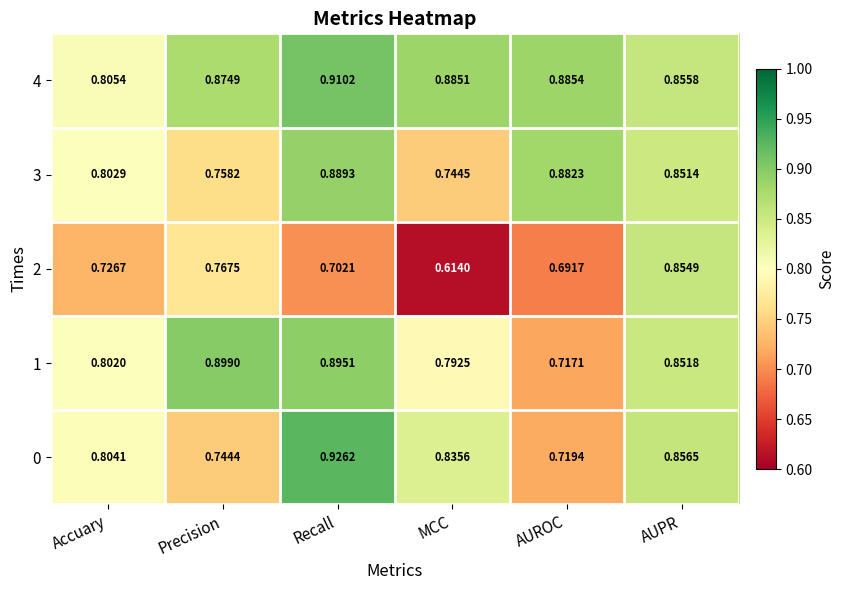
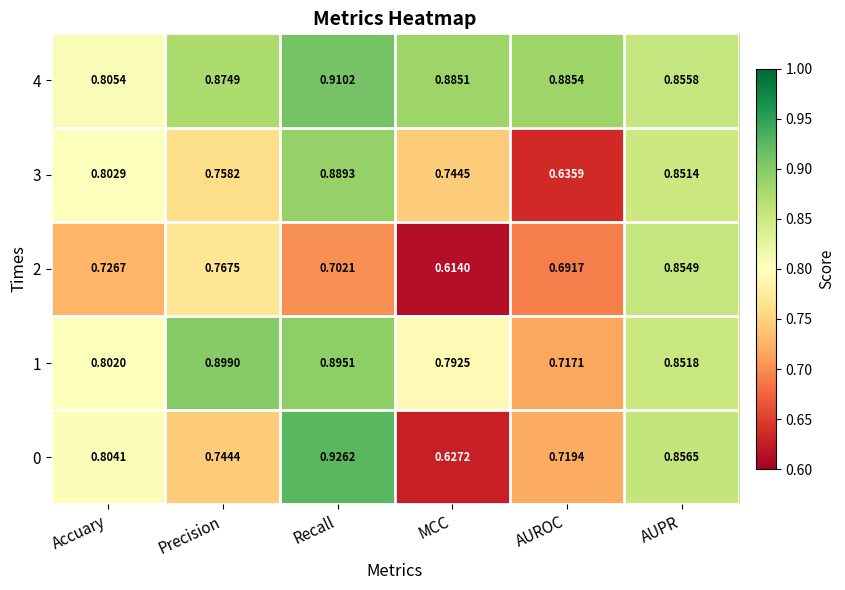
  {
    "4": {
      "Accuary": 0.8054,
      "Precision": 0.8749,
      "Recall": 0.9102,
      "MCC": 0.8851,
      "AUROC": 0.8854,
      "AUPR": 0.8558
    },
    "3": {
      "Accuary": 0.8029,
      "Precision": 0.7582,
      "Recall": 0.8893,
      "MCC": 0.7445,
-     "AUROC": 0.8823,
+     "AUROC": 0.6359,
      "AUPR": 0.8514
    },
    "2": {
      "Accuary": 0.7267,
      "Precision": 0.7675,
      "Recall": 0.7021,
      "MCC": 0.6140,
      "AUROC": 0.6917,
      "AUPR": 0.8549
    },
    "1": {
      "Accuary": 0.8020,
      "Precision": 0.8990,
      "Recall": 0.8951,
      "MCC": 0.7925,
      "AUROC": 0.7171,
      "AUPR": 0.8518
    },
    "0": {
      "Accuary": 0.8041,
      "Precision": 0.7444,
      "Recall": 0.9262,
-     "MCC": 0.8356,
+     "MCC": 0.6272,
      "AUROC": 0.7194,
      "AUPR": 0.8565
    }
  }
